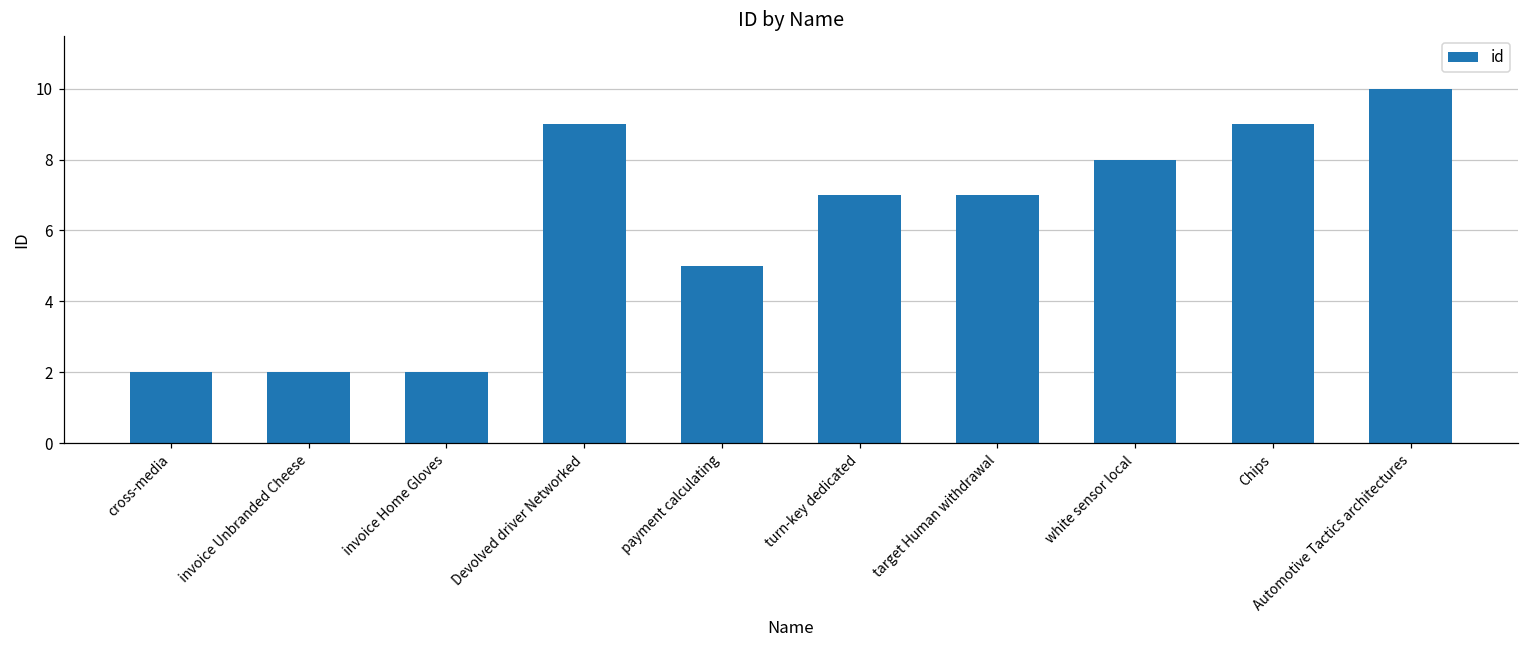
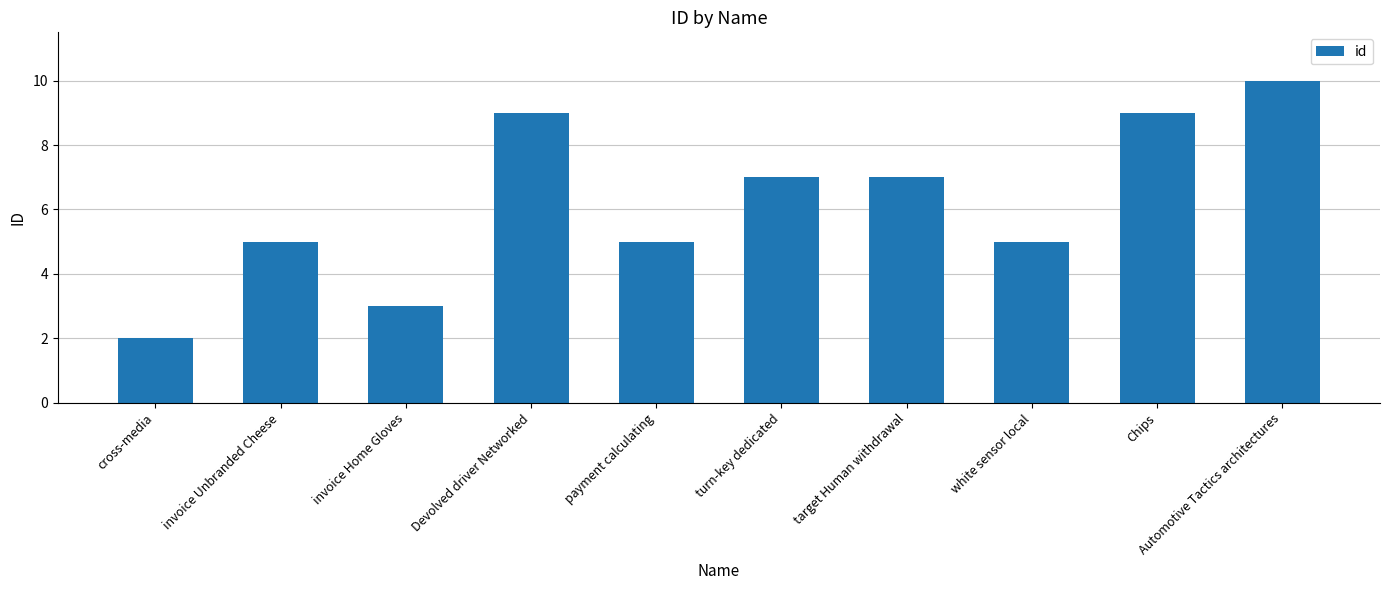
  {
    "cross-media": 2,
-   "invoice Unbranded Cheese": 2,
-   "invoice Home Gloves": 2,
+   "invoice Unbranded Cheese": 5,
+   "invoice Home Gloves": 3,
    "Devolved driver Networked": 9,
    "payment calculating": 5,
    "turn-key dedicated": 7,
    "target Human withdrawal": 7,
-   "white sensor local": 8,
+   "white sensor local": 5,
    "Chips": 9,
    "Automotive Tactics architectures": 10
  }
